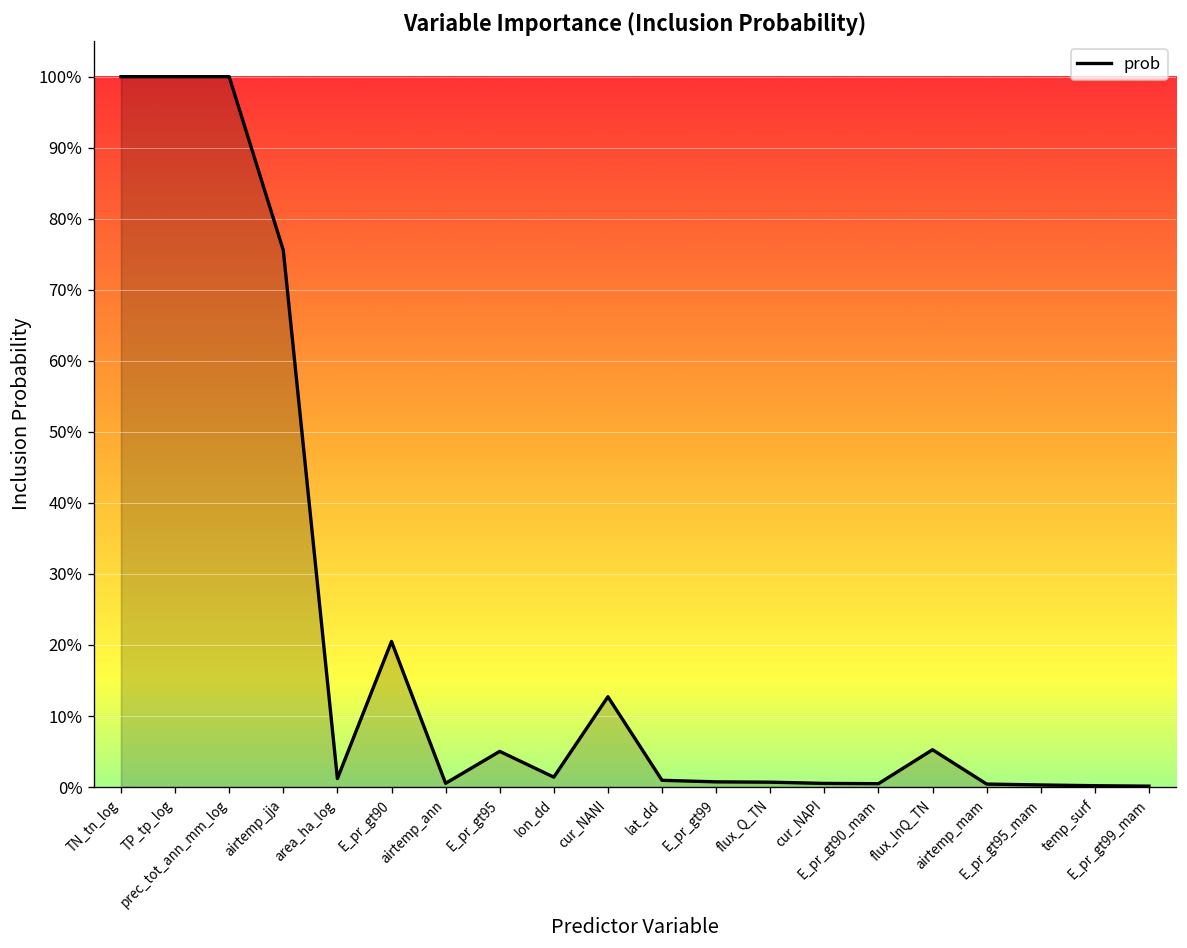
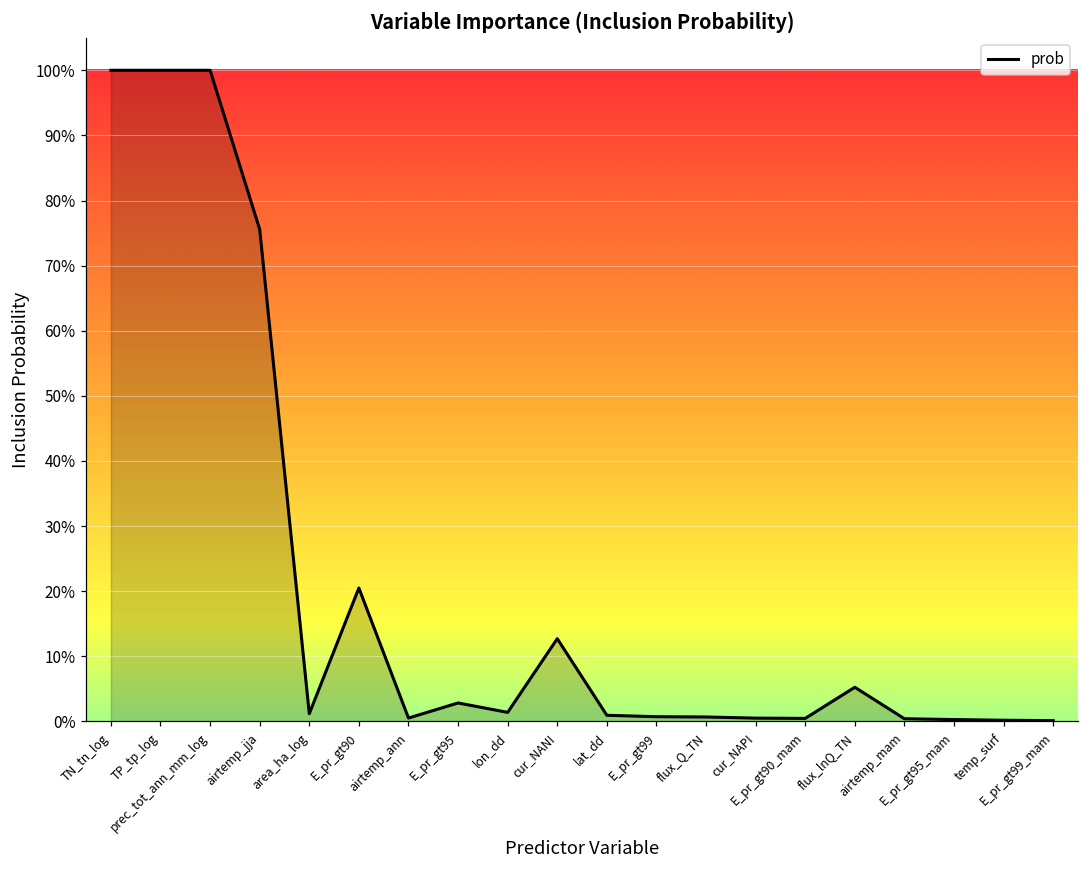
  {
    "TN_tn_log": "100%",
    "TP_tp_log": "100%",
    "prec_tot_ann_mm_log": "100%",
    "airtemp_jja": "76%",
    "area_ha_log": "1%",
    "E_pr_gt90": "20%",
    "airtemp_ann": "1%",
-   "E_pr_gt95": "5%",
+   "E_pr_gt95": "3%",
    "lon_dd": "1%",
    "cur_NANI": "13%",
    "lat_dd": "1%",
    "E_pr_gt99": "1%",
    "flux_Q_TN": "1%",
    "cur_NAPI": "1%",
    "E_pr_gt90_mam": "0%",
    "flux_lnQ_TN": "5%",
    "airtemp_mam": "0%",
    "E_pr_gt95_mam": "0%",
    "temp_surf": "0%",
    "E_pr_gt99_mam": "0%"
  }
